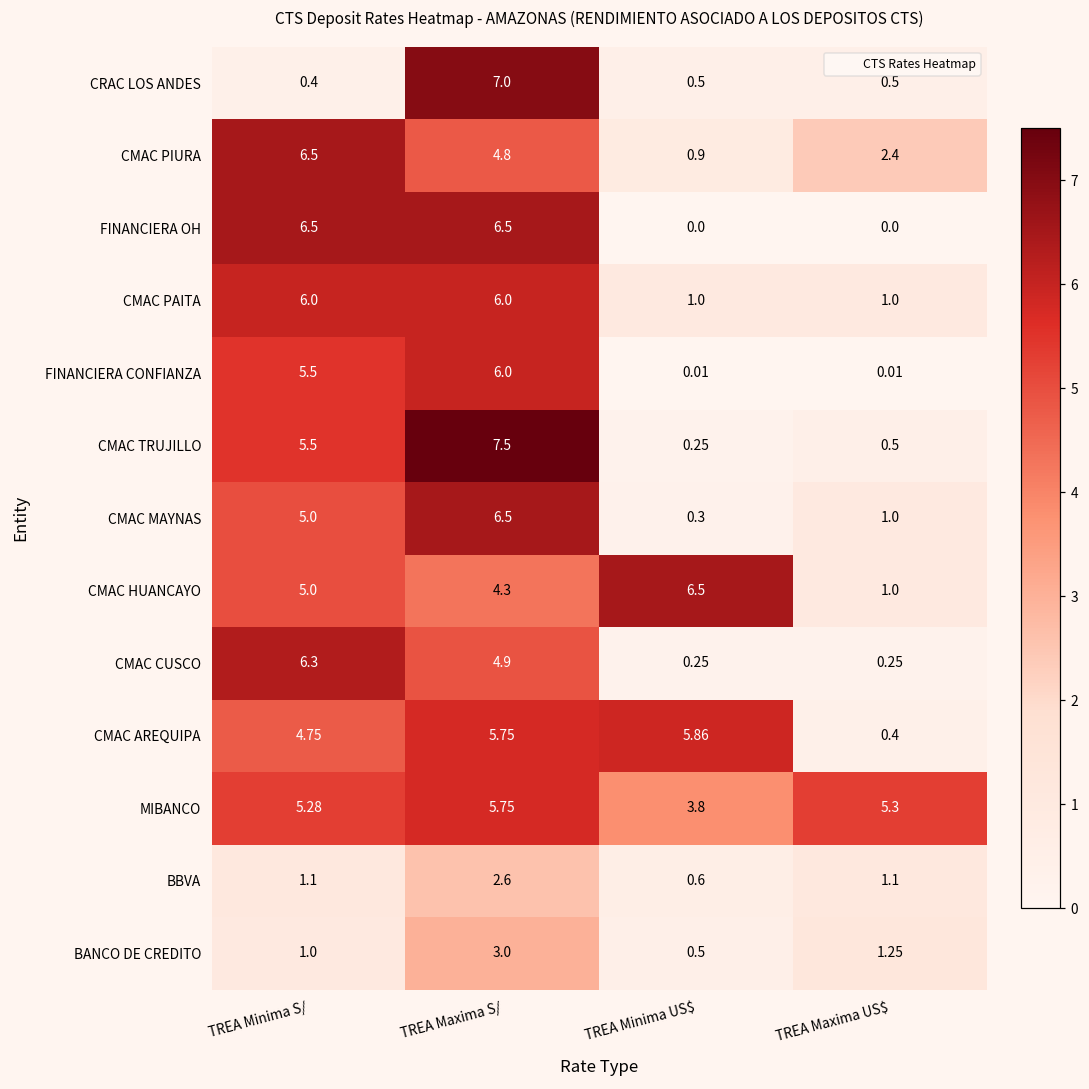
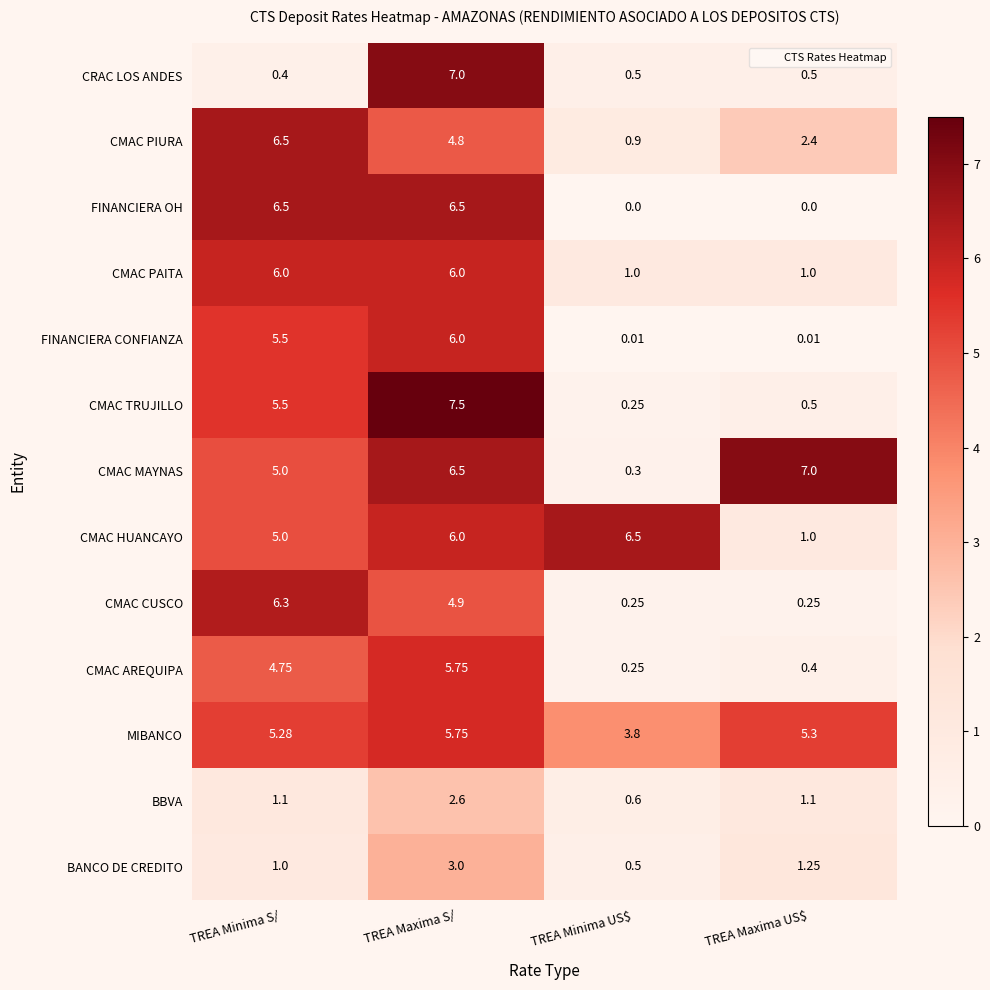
  {
    "CRAC LOS ANDES": {
      "TREA Minima S/": 0.4,
      "TREA Maxima S/": 7.0,
      "TREA Minima US$": 0.5,
      "TREA Maxima US$": 0.5
    },
    "CMAC PIURA": {
      "TREA Minima S/": 6.5,
      "TREA Maxima S/": 4.8,
      "TREA Minima US$": 0.9,
      "TREA Maxima US$": 2.4
    },
    "FINANCIERA OH": {
      "TREA Minima S/": 6.5,
      "TREA Maxima S/": 6.5,
      "TREA Minima US$": 0.0,
      "TREA Maxima US$": 0.0
    },
    "CMAC PAITA": {
      "TREA Minima S/": 6.0,
      "TREA Maxima S/": 6.0,
      "TREA Minima US$": 1.0,
      "TREA Maxima US$": 1.0
    },
    "FINANCIERA CONFIANZA": {
      "TREA Minima S/": 5.5,
      "TREA Maxima S/": 6.0,
      "TREA Minima US$": 0.01,
      "TREA Maxima US$": 0.01
    },
    "CMAC TRUJILLO": {
      "TREA Minima S/": 5.5,
      "TREA Maxima S/": 7.5,
      "TREA Minima US$": 0.25,
      "TREA Maxima US$": 0.5
    },
    "CMAC MAYNAS": {
      "TREA Minima S/": 5.0,
      "TREA Maxima S/": 6.5,
      "TREA Minima US$": 0.3,
-     "TREA Maxima US$": 1.0
+     "TREA Maxima US$": 7.0
    },
    "CMAC HUANCAYO": {
      "TREA Minima S/": 5.0,
-     "TREA Maxima S/": 4.3,
+     "TREA Maxima S/": 6.0,
      "TREA Minima US$": 6.5,
      "TREA Maxima US$": 1.0
    },
    "CMAC CUSCO": {
      "TREA Minima S/": 6.3,
      "TREA Maxima S/": 4.9,
      "TREA Minima US$": 0.25,
      "TREA Maxima US$": 0.25
    },
    "CMAC AREQUIPA": {
      "TREA Minima S/": 4.75,
      "TREA Maxima S/": 5.75,
-     "TREA Minima US$": 5.86,
+     "TREA Minima US$": 0.25,
      "TREA Maxima US$": 0.4
    },
    "MIBANCO": {
      "TREA Minima S/": 5.28,
      "TREA Maxima S/": 5.75,
      "TREA Minima US$": 3.8,
      "TREA Maxima US$": 5.3
    },
    "BBVA": {
      "TREA Minima S/": 1.1,
      "TREA Maxima S/": 2.6,
      "TREA Minima US$": 0.6,
      "TREA Maxima US$": 1.1
    },
    "BANCO DE CREDITO": {
      "TREA Minima S/": 1.0,
      "TREA Maxima S/": 3.0,
      "TREA Minima US$": 0.5,
      "TREA Maxima US$": 1.25
    }
  }
